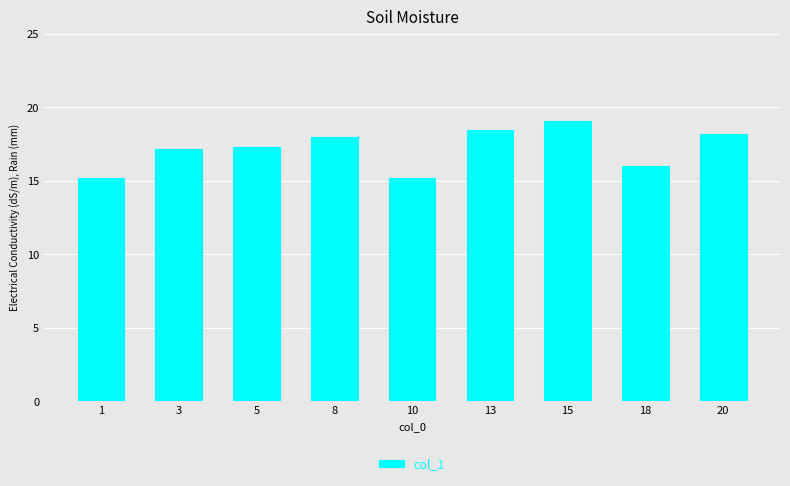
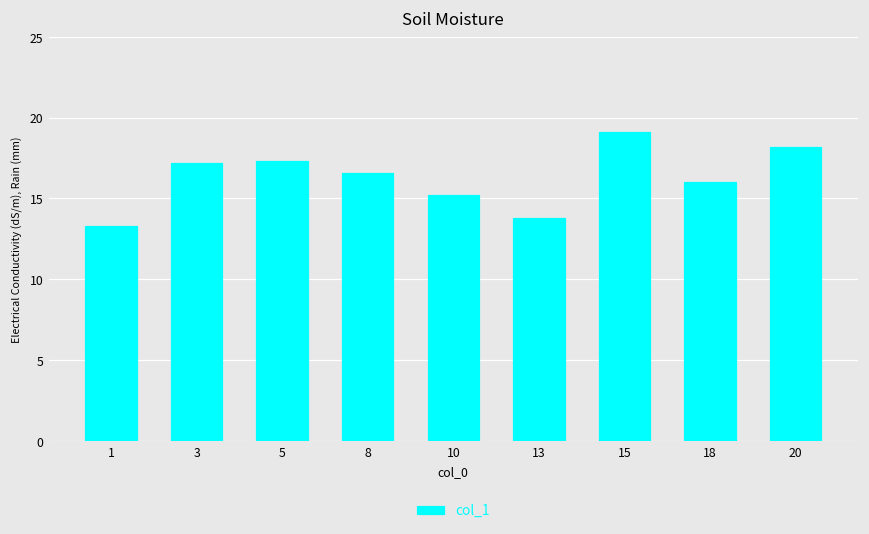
  {
-   "1": 15.2,
+   "1": 13.3,
    "3": 17.2,
    "5": 17.3,
-   "8": 18.0,
+   "8": 16.6,
    "10": 15.2,
-   "13": 18.5,
+   "13": 13.8,
    "15": 19.1,
    "18": 16.0,
    "20": 18.2
  }
